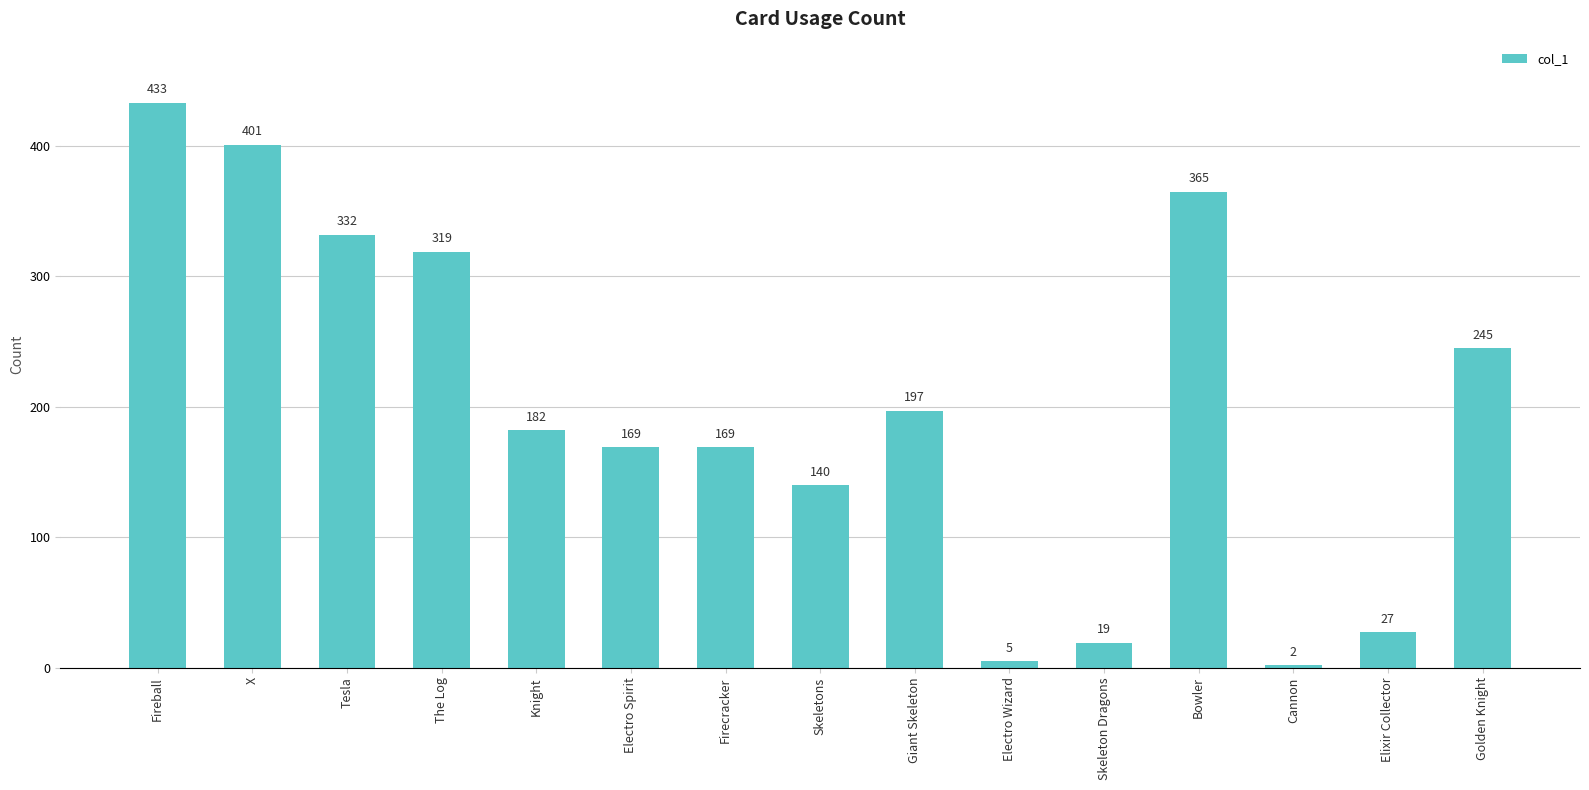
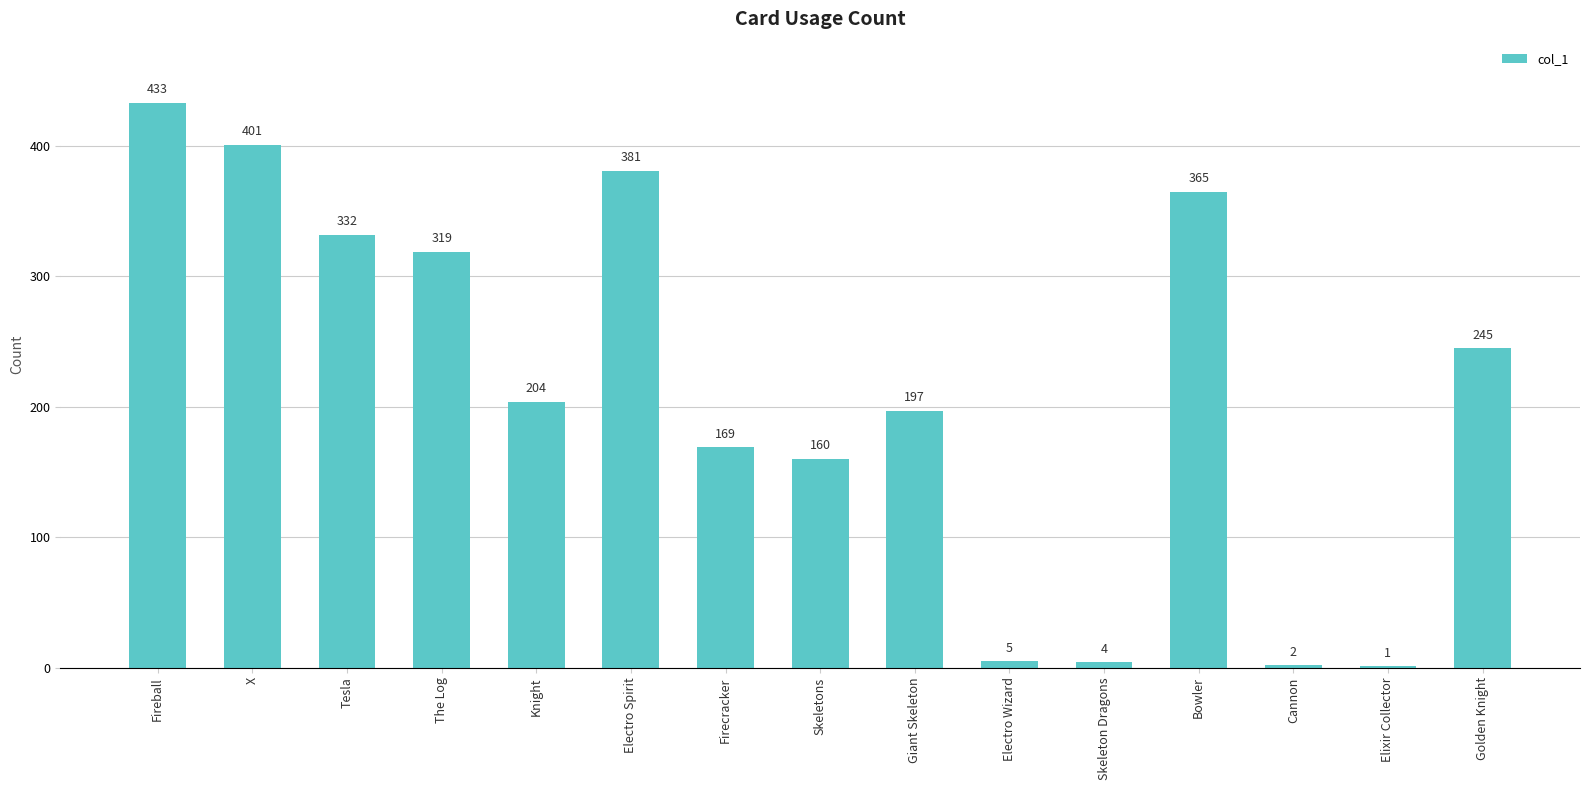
  {
    "Fireball": 433,
    "X": 401,
    "Tesla": 332,
    "The Log": 319,
-   "Knight": 182,
-   "Electro Spirit": 169,
+   "Knight": 204,
+   "Electro Spirit": 381,
    "Firecracker": 169,
-   "Skeletons": 140,
+   "Skeletons": 160,
    "Giant Skeleton": 197,
    "Electro Wizard": 5,
-   "Skeleton Dragons": 19,
+   "Skeleton Dragons": 4,
    "Bowler": 365,
    "Cannon": 2,
-   "Elixir Collector": 27,
+   "Elixir Collector": 1,
    "Golden Knight": 245
  }
